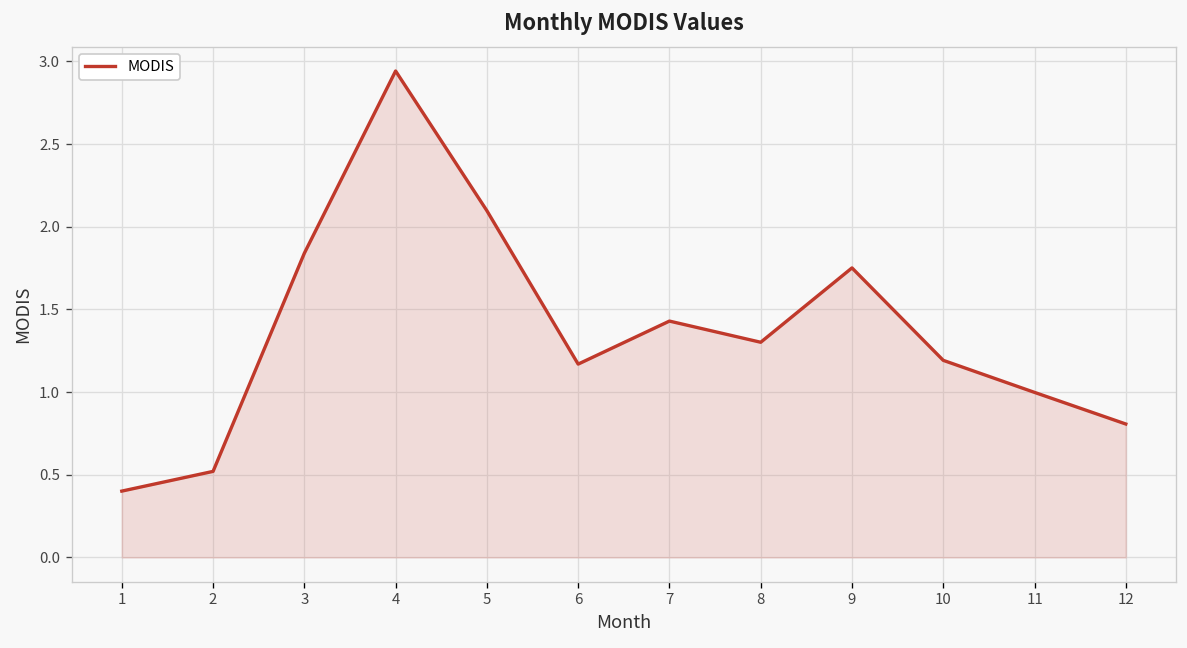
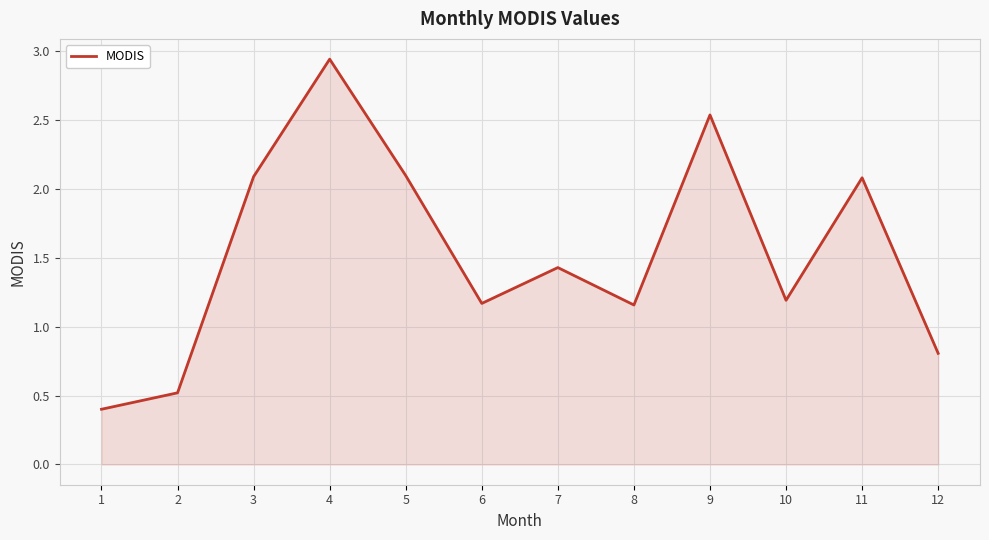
  {
    "1": 0.40,
    "2": 0.52,
-   "3": 1.84,
+   "3": 2.09,
    "4": 2.94,
    "5": 2.10,
    "6": 1.17,
    "7": 1.43,
-   "8": 1.30,
-   "9": 1.75,
+   "8": 1.16,
+   "9": 2.54,
    "10": 1.19,
-   "11": 1.00,
+   "11": 2.08,
    "12": 0.81
  }
